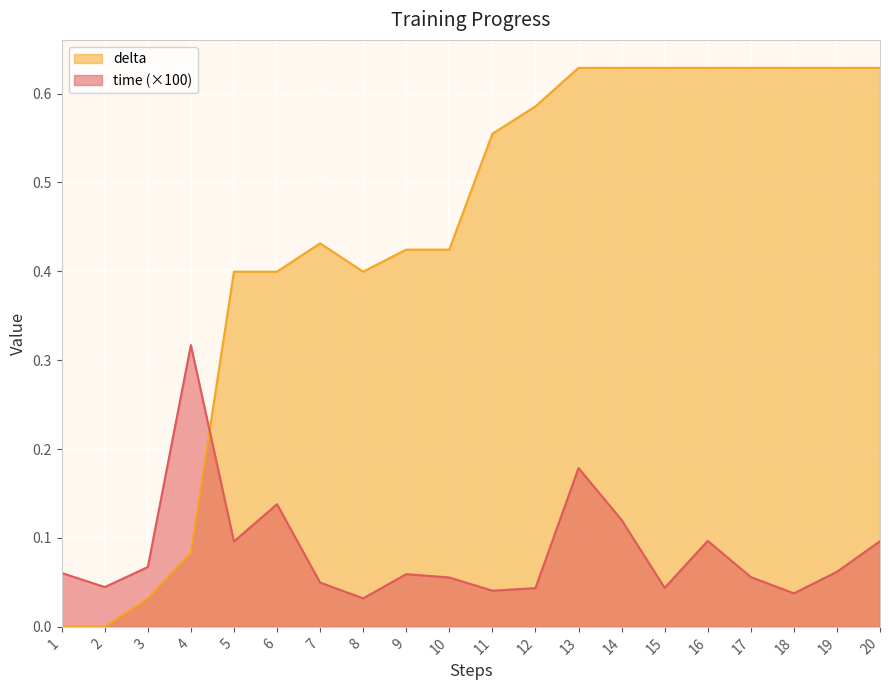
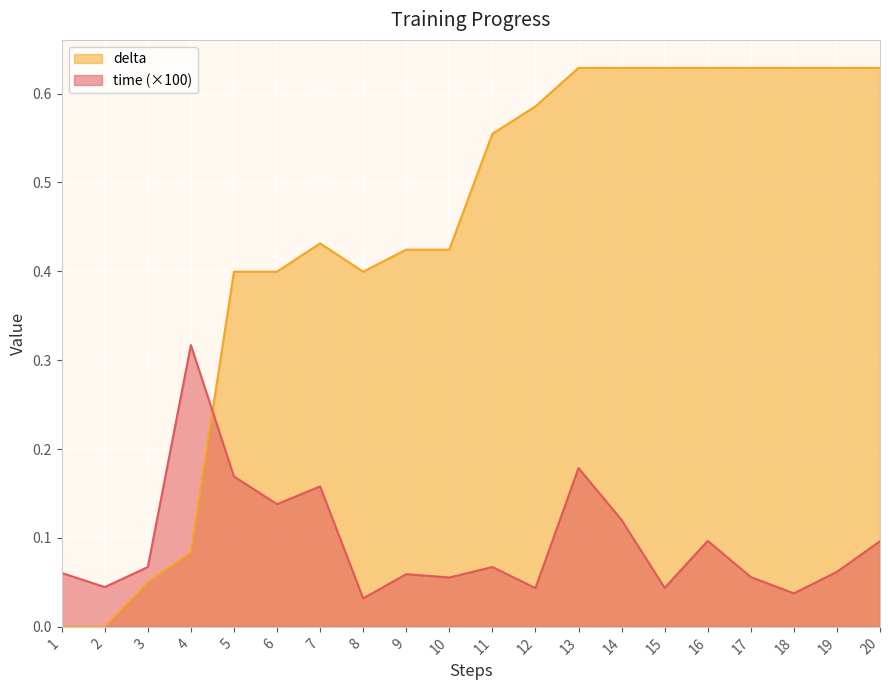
  {
    "delta": {
      "1": 0.00,
      "2": 0.00,
-     "3": 0.03,
+     "3": 0.05,
      "4": 0.08,
      "5": 0.40,
      "6": 0.40,
      "7": 0.43,
      "8": 0.40,
      "9": 0.42,
      "10": 0.42,
      "11": 0.55,
      "12": 0.59,
      "13": 0.63,
      "14": 0.63,
      "15": 0.63,
      "16": 0.63,
      "17": 0.63,
      "18": 0.63,
      "19": 0.63,
      "20": 0.63
    },
    "time (×100)": {
      "1": 0.06,
      "2": 0.04,
      "3": 0.07,
      "4": 0.32,
-     "5": 0.10,
+     "5": 0.17,
      "6": 0.14,
-     "7": 0.05,
+     "7": 0.16,
      "8": 0.03,
      "9": 0.06,
      "10": 0.06,
-     "11": 0.04,
+     "11": 0.07,
      "12": 0.04,
      "13": 0.18,
      "14": 0.12,
      "15": 0.04,
      "16": 0.10,
      "17": 0.06,
      "18": 0.04,
      "19": 0.06,
      "20": 0.10
    }
  }
